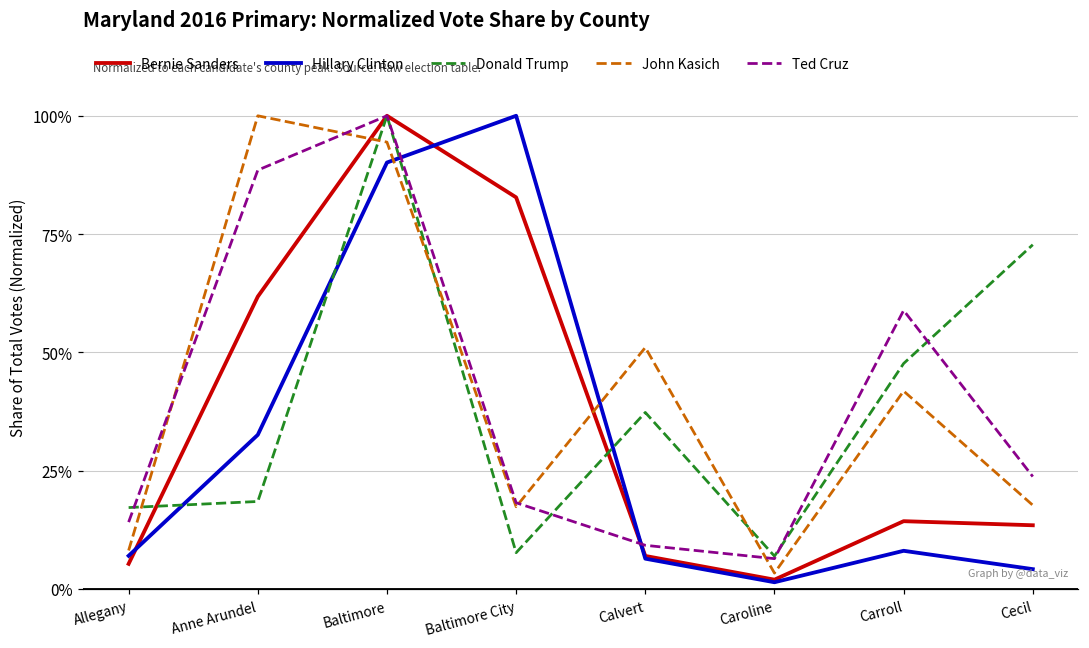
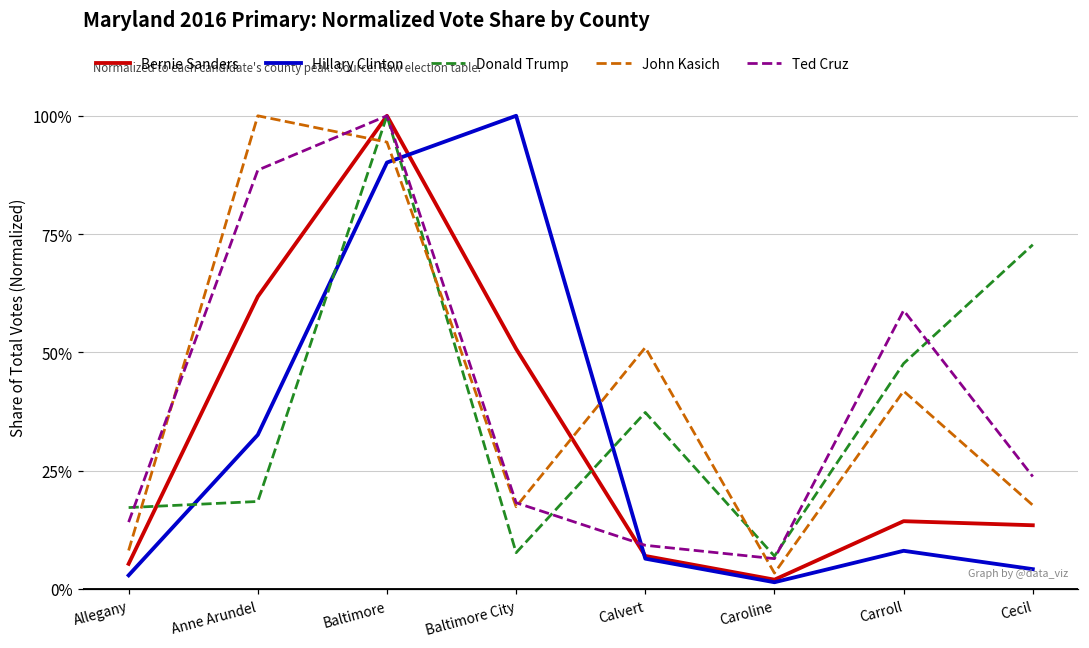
  {
    "Bernie Sanders": {
      "Allegany": "5%",
      "Anne Arundel": "62%",
-     "Baltimore City": "83%",
+     "Baltimore City": "51%",
      "Carroll": "14%",
      "Cecil": "13%"
    },
    "Hillary Clinton": {
-     "Allegany": "7%",
+     "Allegany": "3%",
      "Anne Arundel": "33%",
      "Baltimore": "90%",
      "Baltimore City": "100%",
      "Carroll": "8%",
      "Cecil": "4%"
    },
    "Donald Trump": {
      "Allegany": "17%",
      "Anne Arundel": "18%",
      "Baltimore City": "8%",
      "Calvert": "37%",
      "Carroll": "48%",
      "Cecil": "73%"
    },
    "John Kasich": {
      "Allegany": "8%",
      "Anne Arundel": "100%",
      "Baltimore": "94%",
      "Baltimore City": "17%",
      "Calvert": "51%",
      "Caroline": "3%",
      "Carroll": "42%",
      "Cecil": "18%"
    },
    "Ted Cruz": {
      "Allegany": "14%",
      "Anne Arundel": "89%",
      "Baltimore City": "18%",
      "Calvert": "9%",
      "Carroll": "59%",
      "Cecil": "24%"
    }
  }
